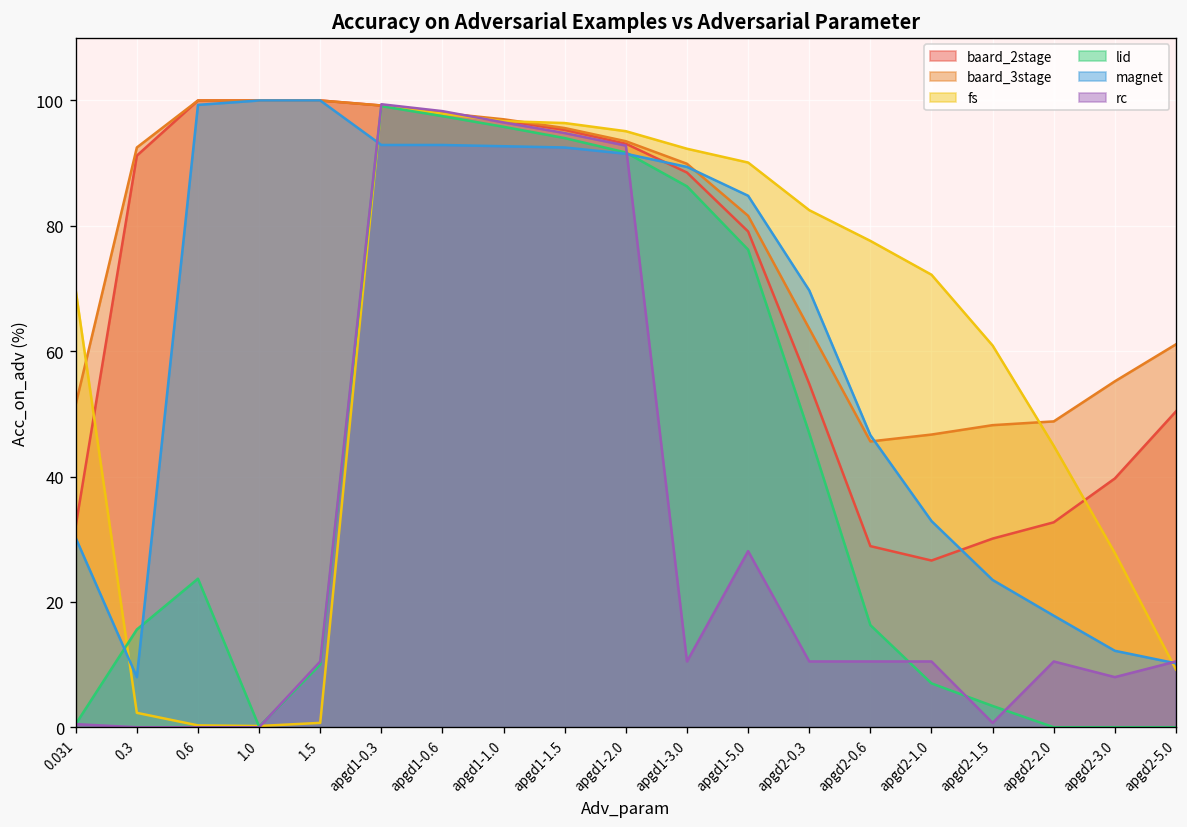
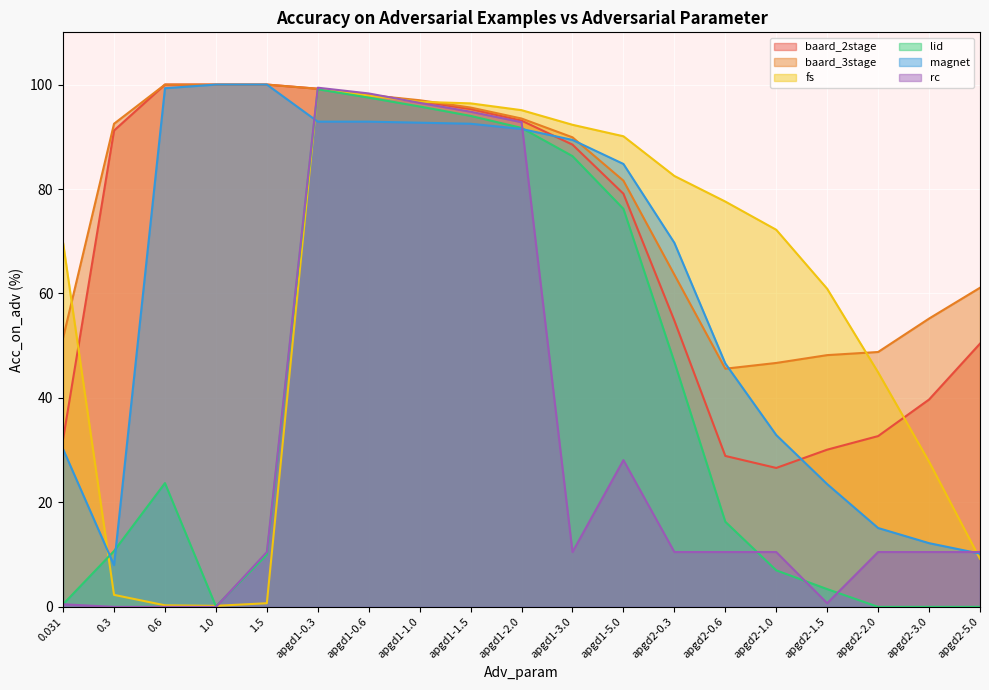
  {
    "lid": {
-     "0.3": 16,
+     "0.3": 11,
      "0.6": 24,
      "1.5": 10,
      "apgd1-1.0": 96,
      "apgd1-1.5": 94,
      "apgd1-3.0": 86,
      "apgd1-5.0": 76,
      "apgd2-0.3": 47,
      "apgd2-0.6": 16,
      "apgd2-1.0": 7,
      "apgd2-1.5": 3,
      "apgd2-2.0": 0,
      "apgd2-3.0": 0,
      "apgd2-5.0": 0
    },
    "magnet": {
      "0.031": 30,
      "0.3": 8,
      "0.6": 99,
      "apgd1-0.3": 93,
      "apgd1-0.6": 93,
      "apgd1-1.0": 93,
      "apgd1-1.5": 93,
      "apgd1-3.0": 89,
      "apgd1-5.0": 85,
      "apgd2-0.3": 70,
      "apgd2-0.6": 47,
      "apgd2-1.0": 33,
      "apgd2-1.5": 24,
-     "apgd2-2.0": 18,
+     "apgd2-2.0": 15,
      "apgd2-3.0": 12
    },
    "rc": {
      "0.3": 0,
      "1.5": 11,
      "apgd1-1.5": 95,
      "apgd1-3.0": 11,
      "apgd1-5.0": 28,
      "apgd2-0.3": 11,
      "apgd2-0.6": 11,
      "apgd2-1.0": 11,
      "apgd2-1.5": 1,
      "apgd2-2.0": 11,
-     "apgd2-3.0": 8
+     "apgd2-3.0": 11
    }
  }
